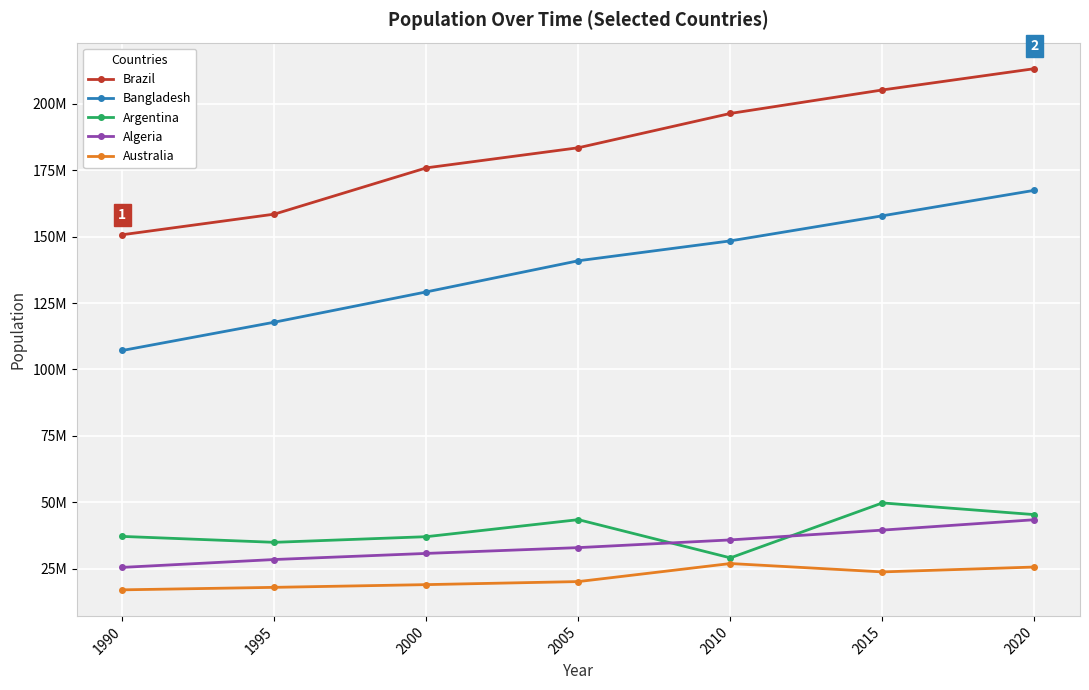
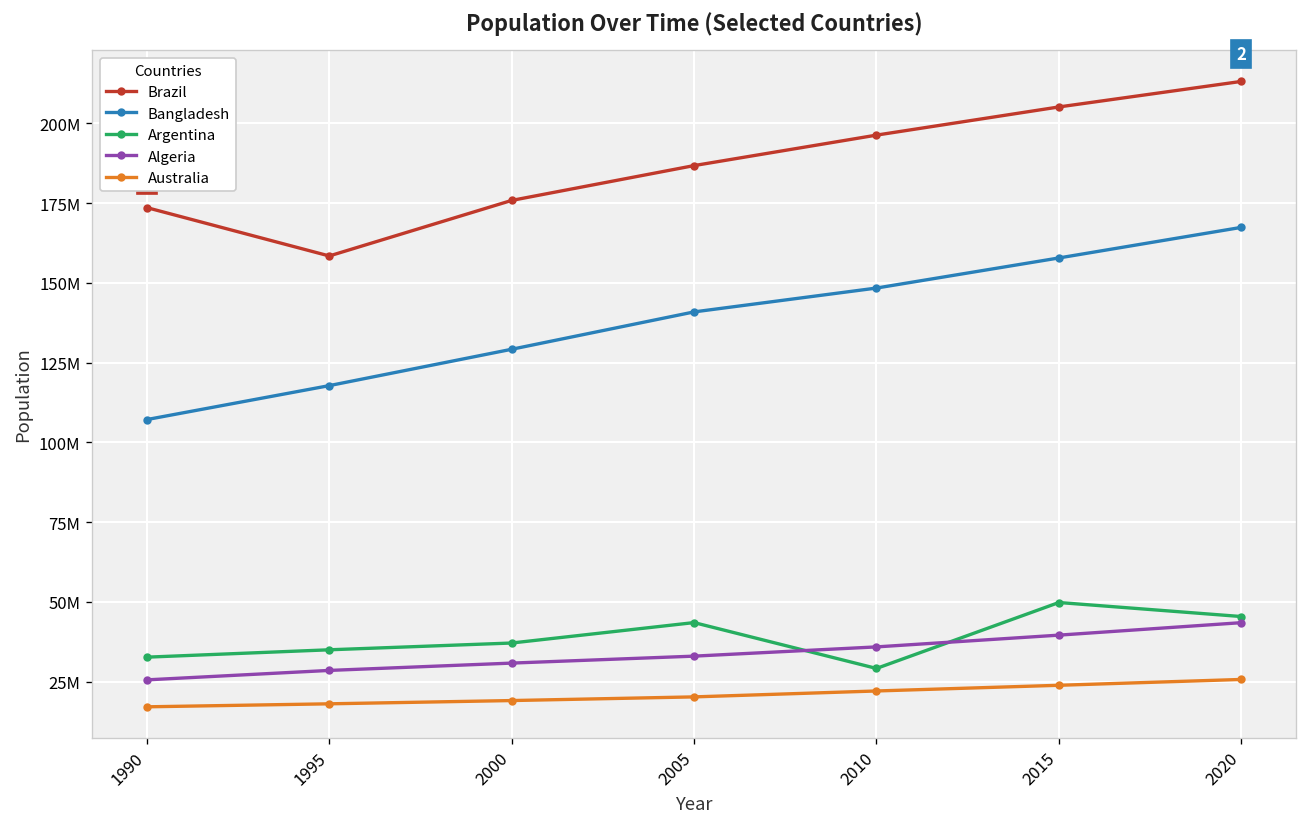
  {
    "Brazil": {
-     "1990": 151000000,
+     "1990": 174000000,
      "1995": 158000000,
      "2000": 176000000,
-     "2005": 183000000,
+     "2005": 187000000,
      "2010": 196000000,
      "2015": 205000000
    },
    "Bangladesh": {
      "1990": 107000000,
      "1995": 118000000,
      "2000": 129000000,
      "2005": 141000000,
      "2010": 148000000,
      "2015": 158000000,
      "2020": 167000000
    },
    "Argentina": {
-     "1990": 37000000,
+     "1990": 33000000,
      "1995": 35000000,
      "2000": 37000000,
      "2005": 43000000,
      "2010": 29000000,
      "2015": 50000000,
      "2020": 45000000
    },
    "Algeria": {
      "1990": 26000000,
      "1995": 28000000,
      "2000": 31000000,
      "2005": 33000000,
      "2010": 36000000,
      "2015": 40000000,
      "2020": 43000000
    },
    "Australia": {
      "1990": 17000000,
      "1995": 18000000,
      "2000": 19000000,
      "2005": 20000000,
-     "2010": 27000000,
+     "2010": 22000000,
      "2015": 24000000,
      "2020": 26000000
    }
  }
